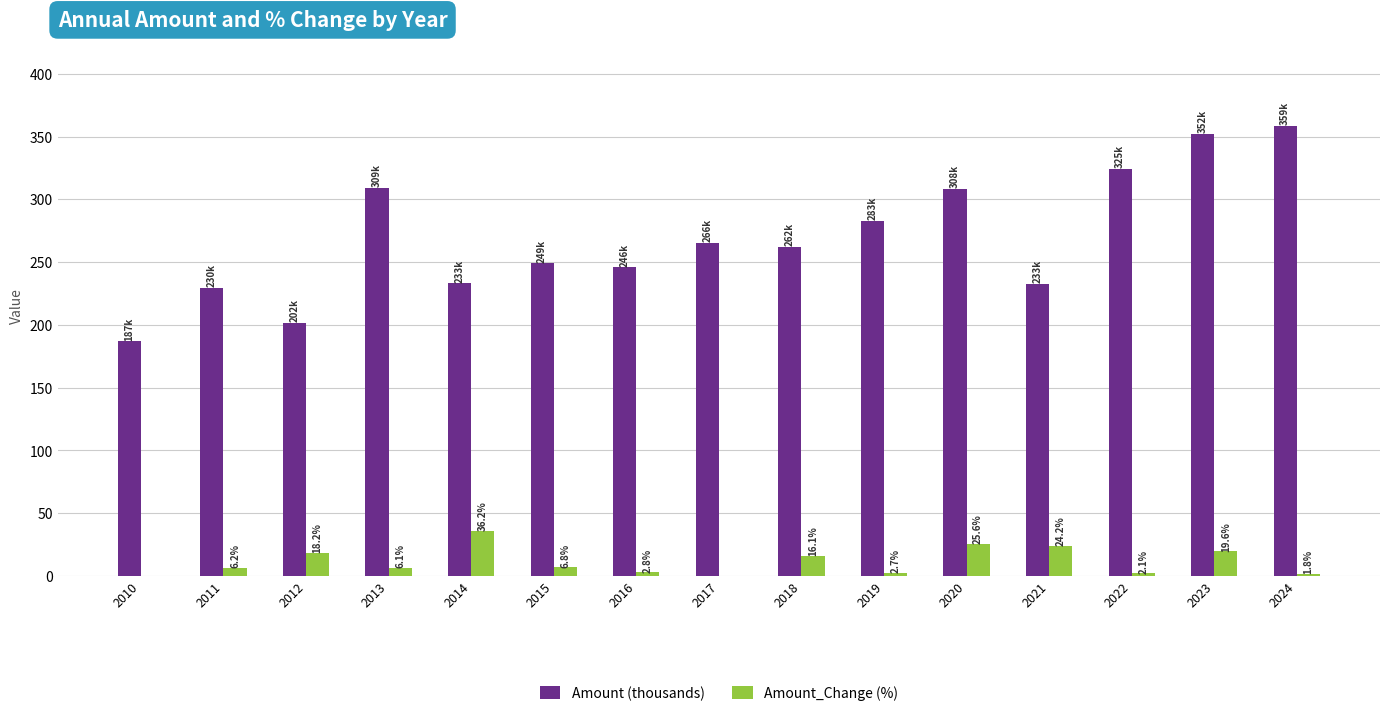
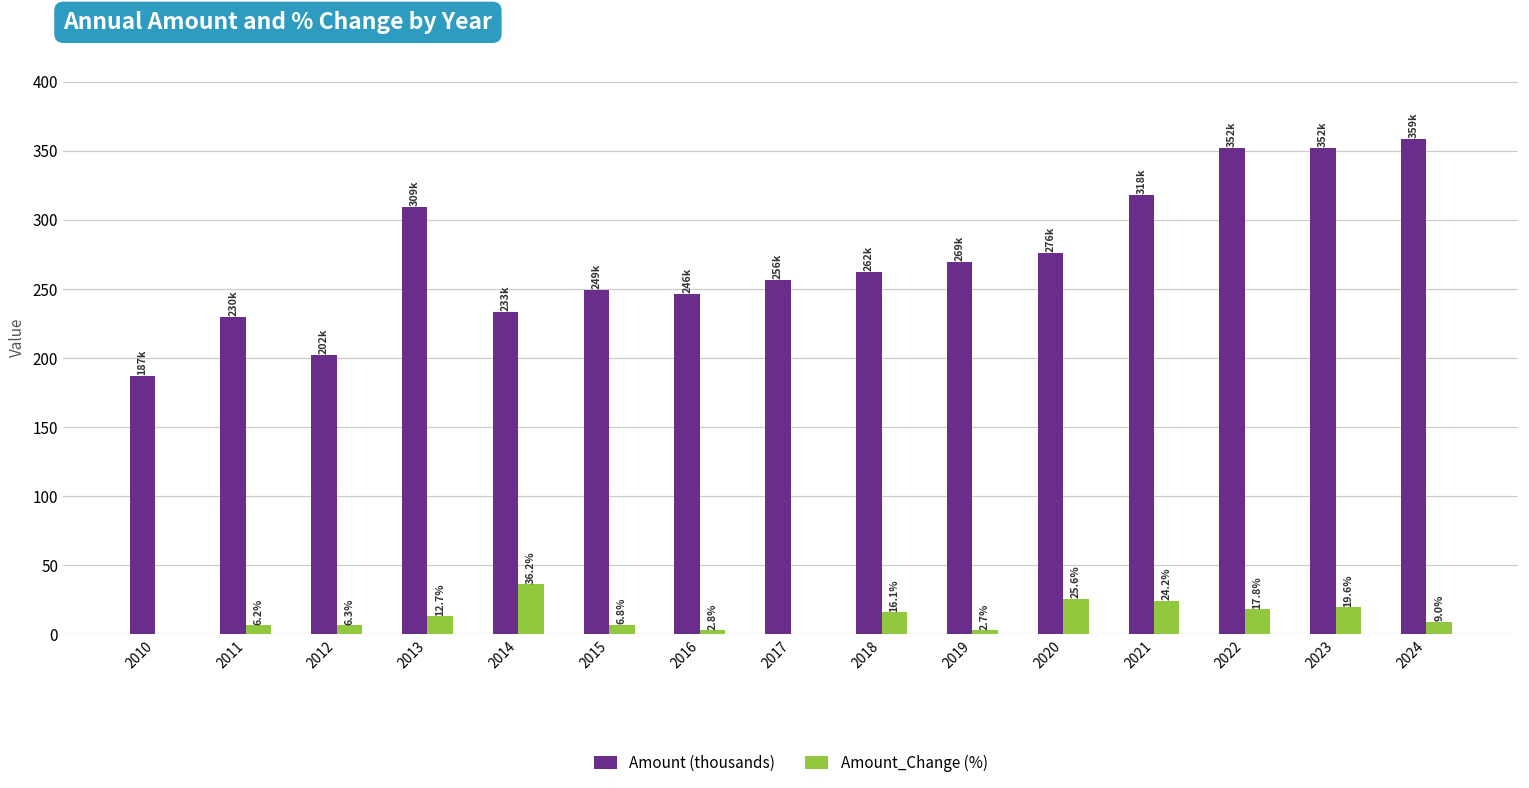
  {
    "Amount (thousands)": {
      "2010": "187k",
      "2011": "230k",
      "2012": "202k",
      "2013": "309k",
      "2014": "233k",
      "2015": "249k",
      "2016": "246k",
-     "2017": "266k",
+     "2017": "256k",
      "2018": "262k",
-     "2019": "283k",
-     "2020": "308k",
-     "2021": "233k",
-     "2022": "325k",
+     "2019": "269k",
+     "2020": "276k",
+     "2021": "318k",
+     "2022": "352k",
      "2023": "352k",
      "2024": "359k"
    },
    "Amount_Change (%)": {
      "2011": "6.2%",
-     "2012": "18.2%",
-     "2013": "6.1%",
+     "2012": "6.3%",
+     "2013": "12.7%",
      "2014": "36.2%",
      "2015": "6.8%",
      "2016": "2.8%",
      "2018": "16.1%",
      "2019": "2.7%",
      "2020": "25.6%",
      "2021": "24.2%",
-     "2022": "2.1%",
+     "2022": "17.8%",
      "2023": "19.6%",
-     "2024": "1.8%"
+     "2024": "9.0%"
    }
  }
